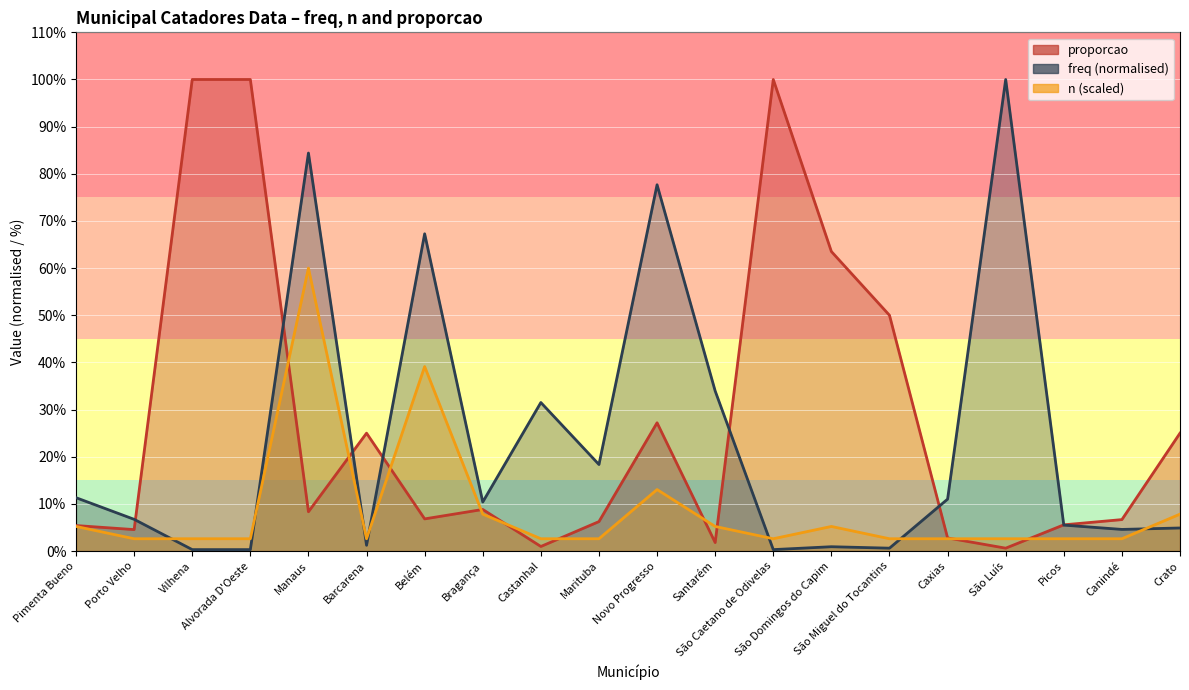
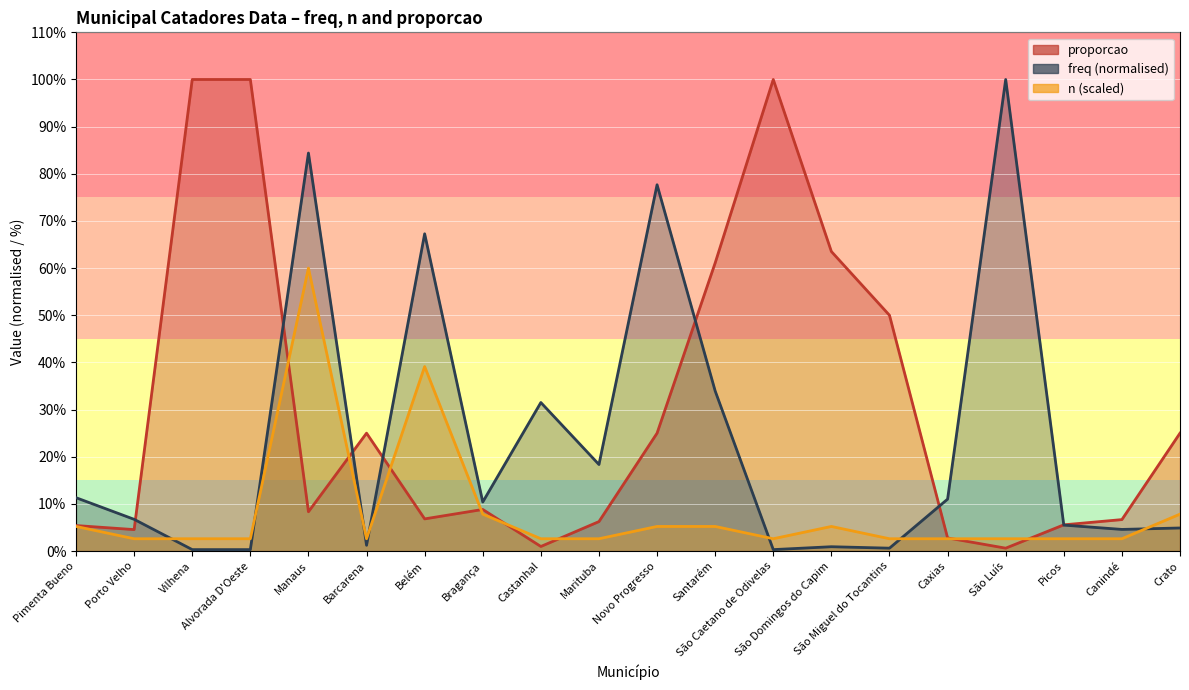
  {
    "proporcao": {
      "Porto Velho": "5%",
      "Vilhena": "100%",
      "Alvorada D'Oeste": "100%",
      "Manaus": "8%",
      "Barcarena": "25%",
      "Belém": "7%",
      "Bragança": "9%",
      "Castanhal": "1%",
      "Marituba": "6%",
-     "Novo Progresso": "27%",
-     "Santarém": "2%",
+     "Novo Progresso": "25%",
+     "Santarém": "61%",
      "São Caetano de Odivelas": "100%",
      "São Domingos do Capim": "64%",
      "São Miguel do Tocantins": "50%",
      "São Luís": "1%",
      "Canindé": "7%",
      "Crato": "25%"
    },
    "freq (normalised)": {
      "Pimenta Bueno": "11%",
      "Porto Velho": "7%",
      "Vilhena": "0%",
      "Alvorada D'Oeste": "0%",
      "Manaus": "84%",
      "Barcarena": "1%",
      "Belém": "67%",
      "Bragança": "10%",
      "Castanhal": "31%",
      "Marituba": "18%",
      "Novo Progresso": "78%",
      "Santarém": "34%",
      "São Caetano de Odivelas": "0%",
      "São Domingos do Capim": "1%",
      "São Miguel do Tocantins": "1%",
      "Caxias": "11%",
      "São Luís": "100%",
      "Canindé": "5%",
      "Crato": "5%"
    },
    "n (scaled)": {
      "Porto Velho": "3%",
      "Vilhena": "3%",
      "Alvorada D'Oeste": "3%",
      "Manaus": "60%",
      "Barcarena": "3%",
      "Belém": "39%",
      "Bragança": "8%",
      "Castanhal": "3%",
      "Marituba": "3%",
-     "Novo Progresso": "13%",
+     "Novo Progresso": "5%",
      "Santarém": "5%",
      "São Caetano de Odivelas": "3%",
      "São Domingos do Capim": "5%",
      "São Miguel do Tocantins": "3%",
      "São Luís": "3%",
      "Picos": "3%",
      "Canindé": "3%",
      "Crato": "8%"
    }
  }
